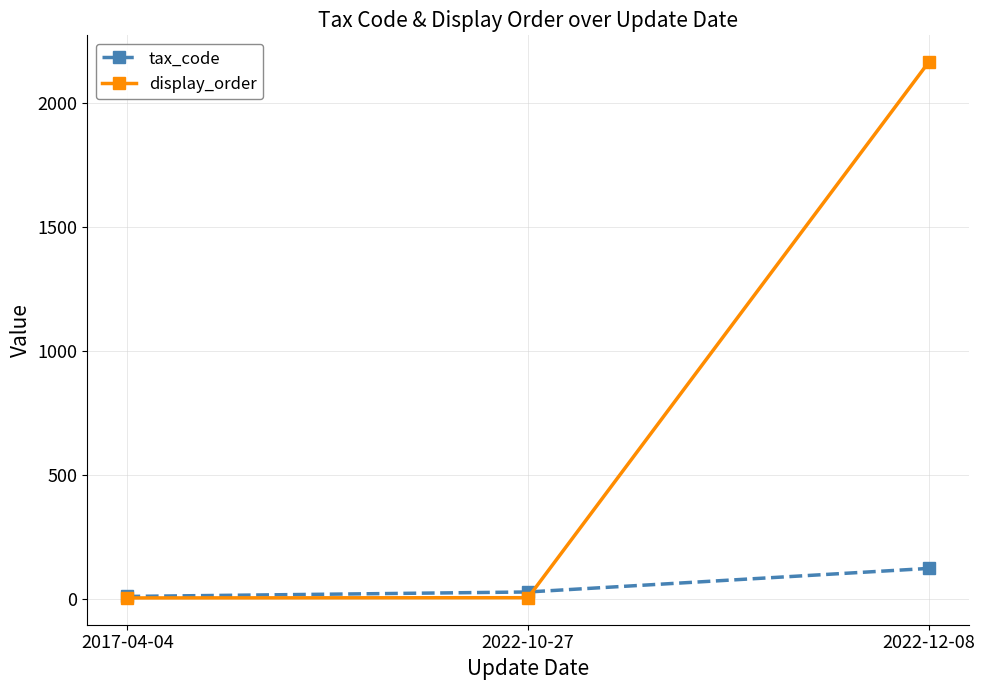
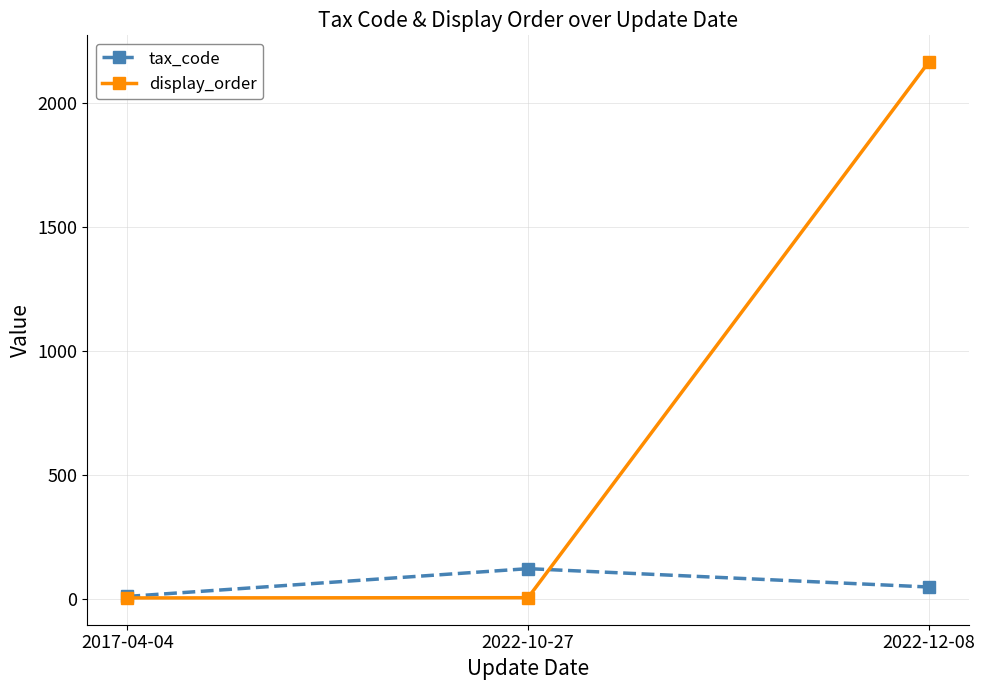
  {
    "tax_code": {
-     "2022-10-27": 30,
-     "2022-12-08": 130
+     "2022-10-27": 120,
+     "2022-12-08": 50
    },
    "display_order": {
      "2022-10-27": 10,
      "2022-12-08": 2170
    }
  }
